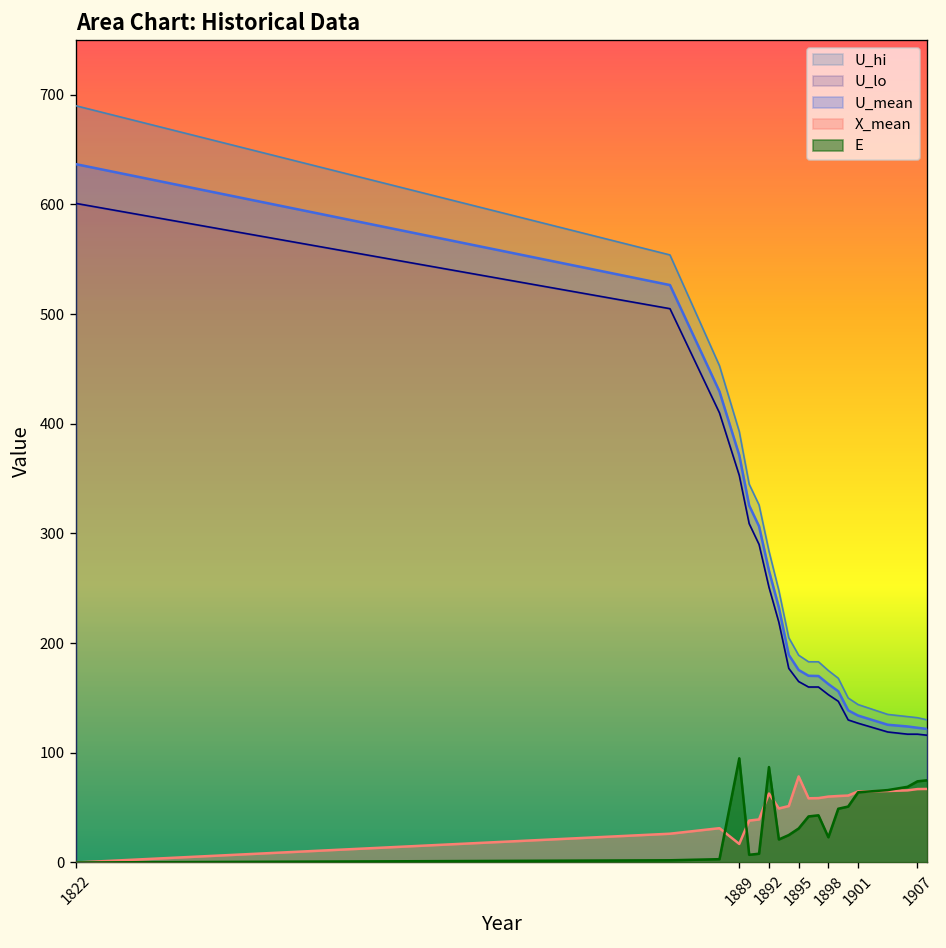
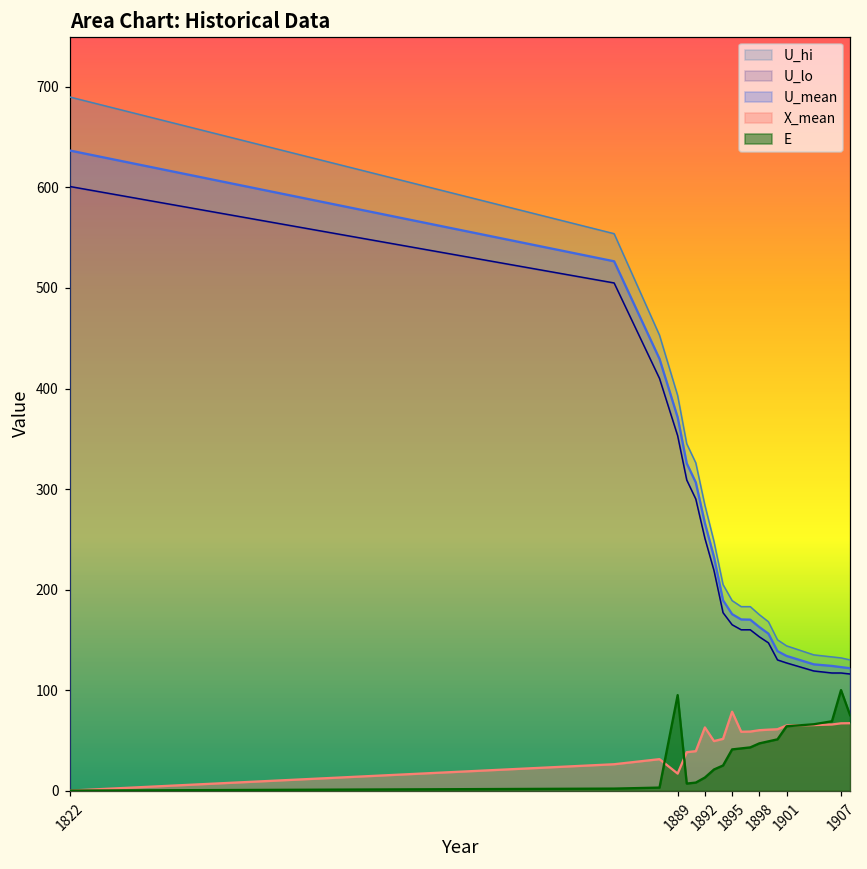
  {
    "X_mean": {
      "1889": 20,
      "1892": 60,
      "1895": 80,
      "1898": 60,
      "1907": 70
    },
    "E": {
      "1889": 100,
-     "1892": 90,
-     "1895": 30,
-     "1898": 20,
-     "1907": 70
+     "1892": 10,
+     "1895": 40,
+     "1898": 50,
+     "1907": 100
    }
  }
